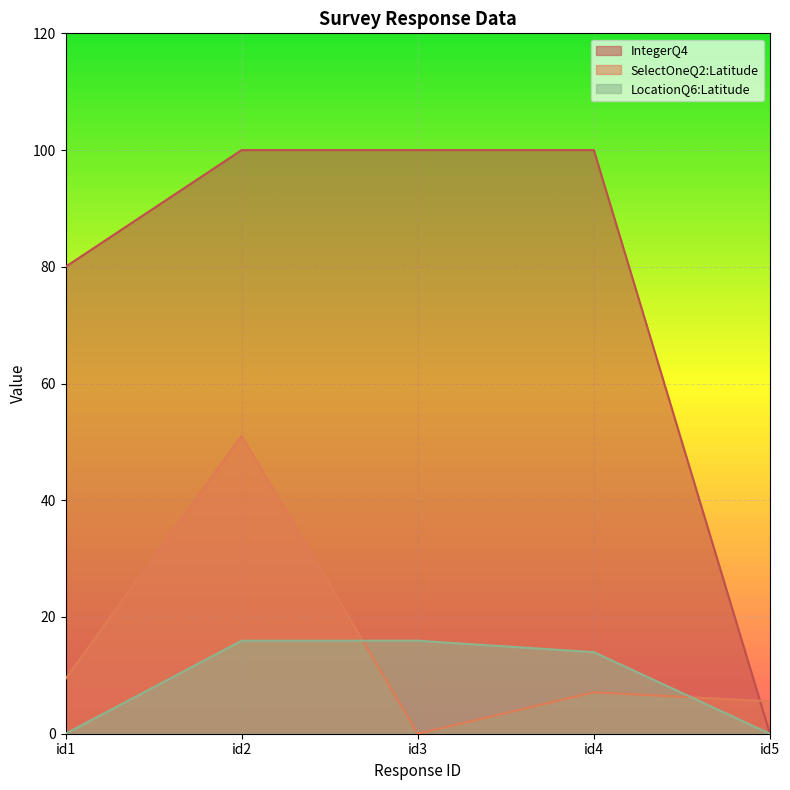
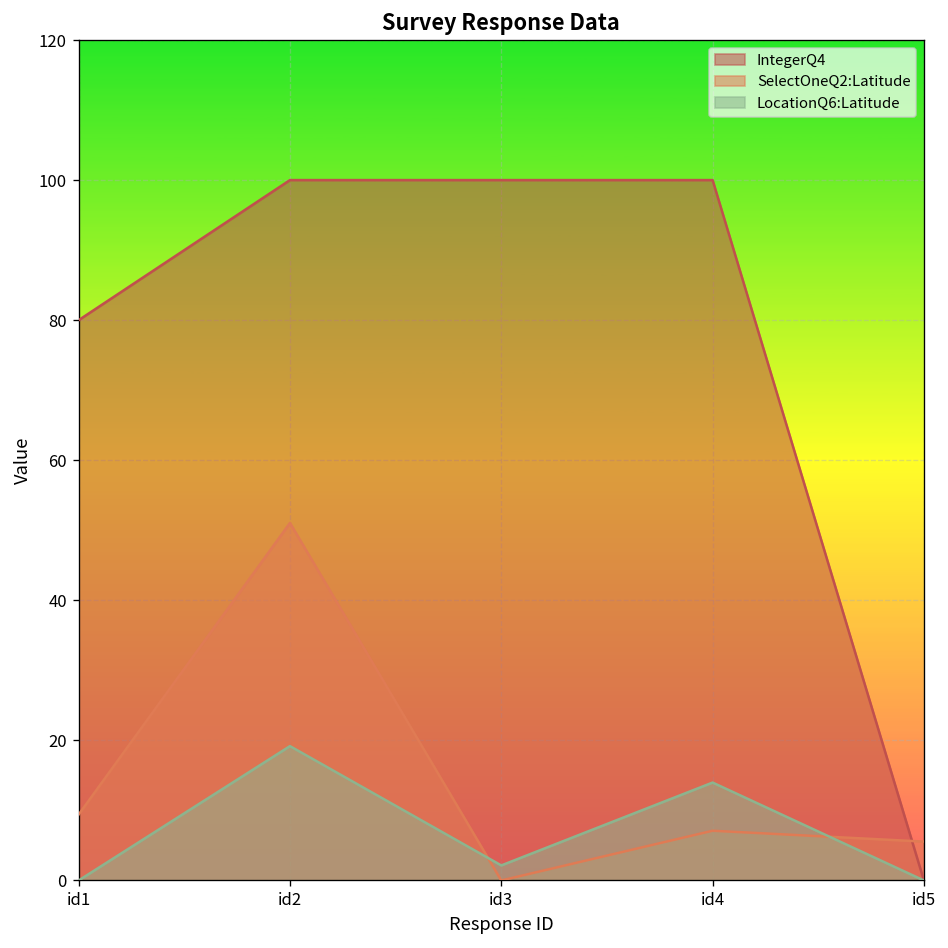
  {
    "LocationQ6:Latitude": {
      "id1": 0,
-     "id2": 16,
-     "id3": 16,
+     "id2": 19,
+     "id3": 2,
      "id4": 14
    }
  }
